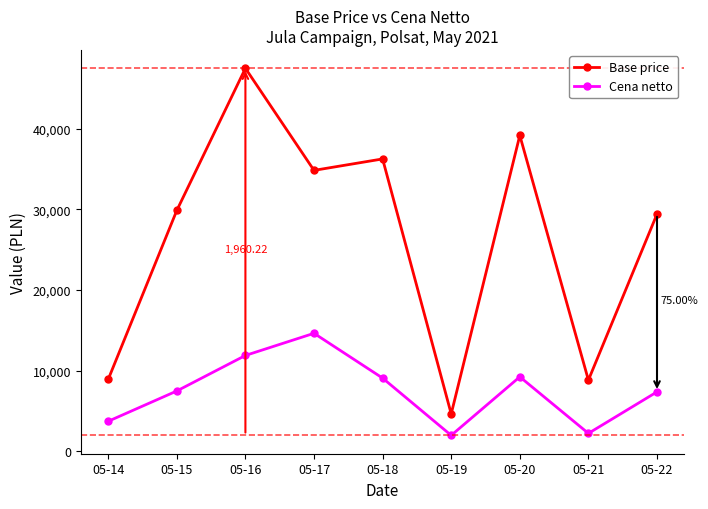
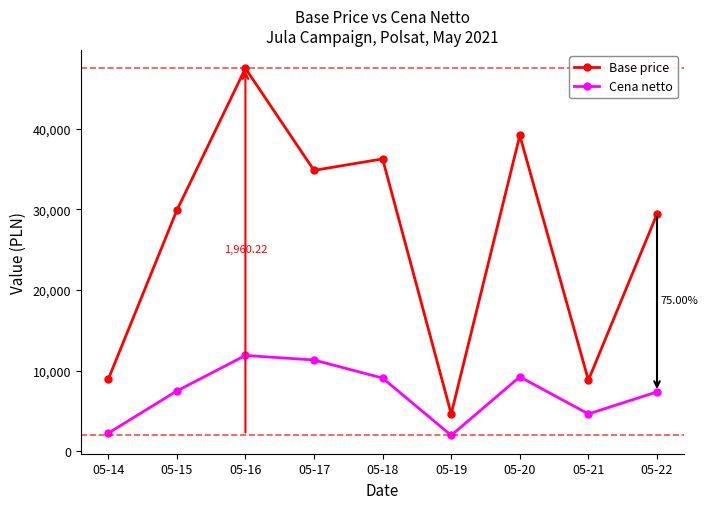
  {
    "Base price": {
      "05-14": "9,000",
      "05-15": "30,000",
      "05-16": "48,000",
      "05-17": "35,000",
      "05-18": "36,000",
      "05-19": "5,000",
      "05-20": "39,000",
      "05-21": "9,000",
      "05-22": "29,000"
    },
    "Cena netto": {
-     "05-14": "4,000",
+     "05-14": "2,000",
      "05-15": "7,000",
      "05-16": "12,000",
-     "05-17": "15,000",
+     "05-17": "11,000",
      "05-18": "9,000",
      "05-19": "2,000",
      "05-20": "9,000",
-     "05-21": "2,000",
+     "05-21": "5,000",
      "05-22": "7,000"
    }
  }
